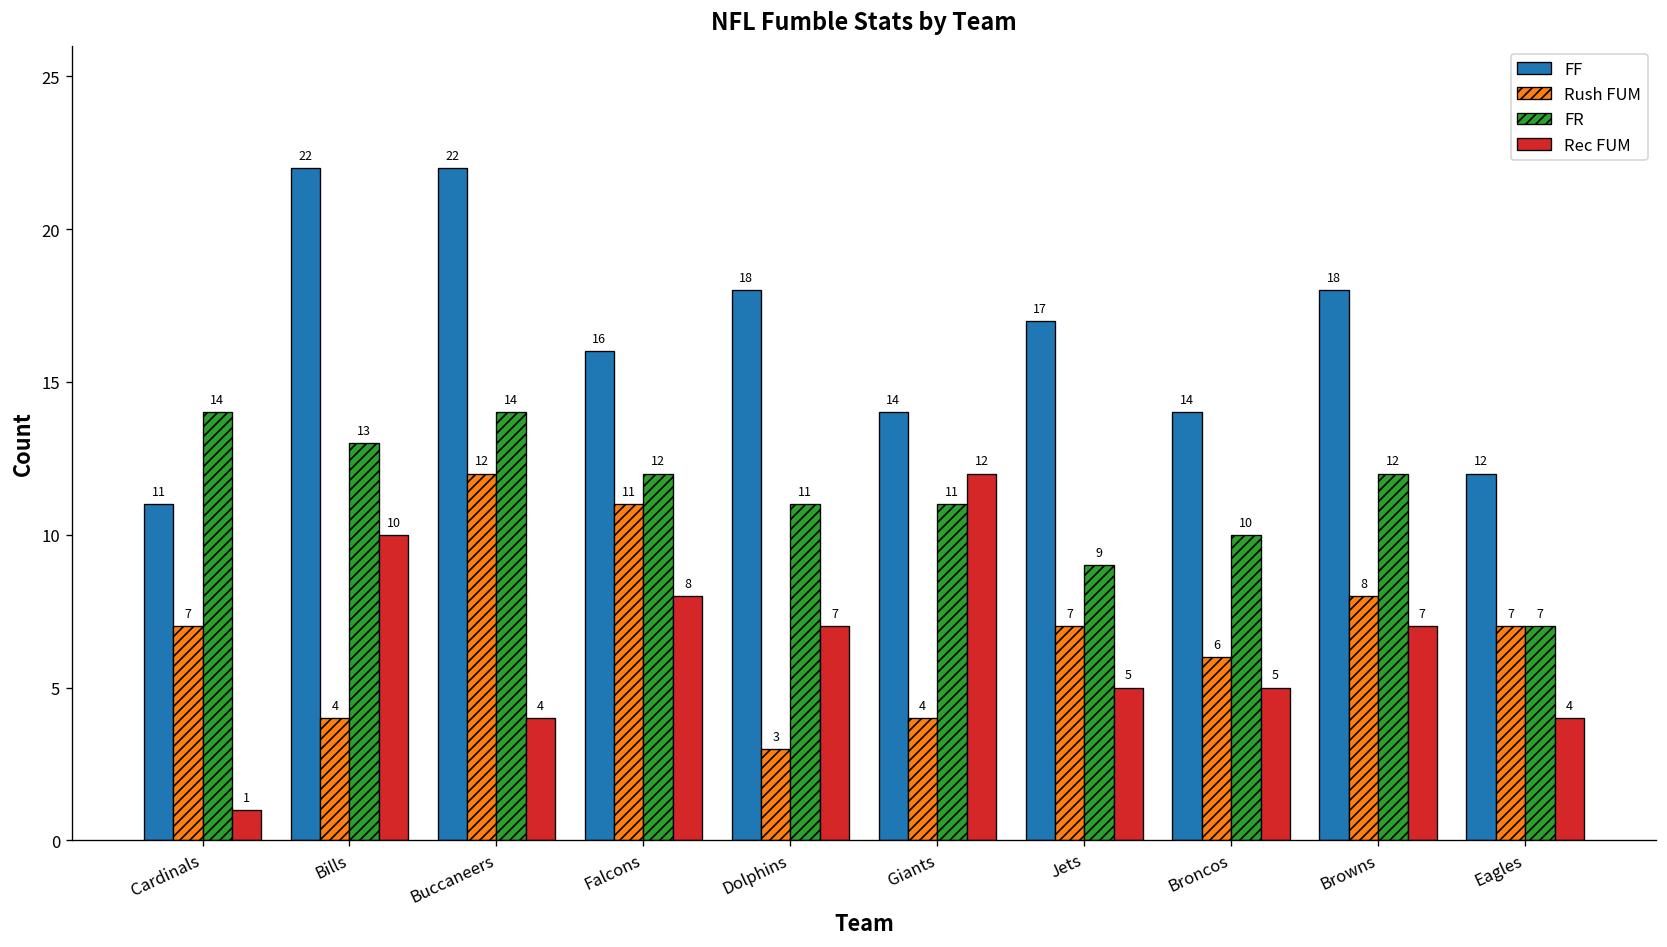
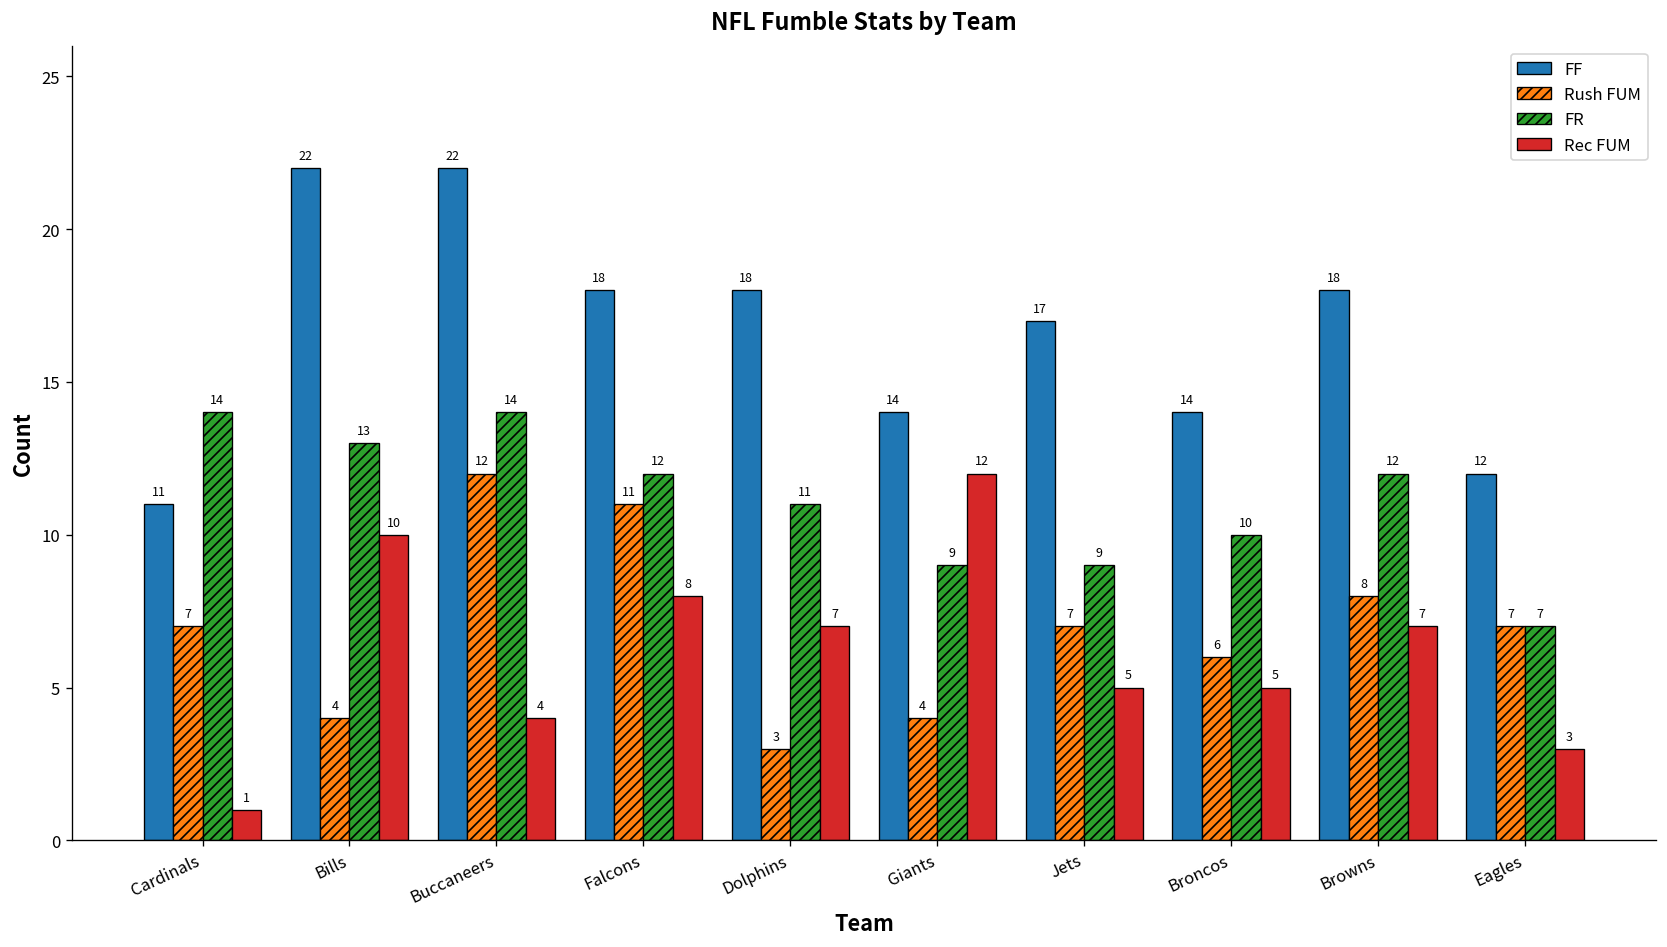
  {
    "FF": {
      "Cardinals": 11,
      "Bills": 22,
      "Buccaneers": 22,
-     "Falcons": 16,
+     "Falcons": 18,
      "Dolphins": 18,
      "Giants": 14,
      "Jets": 17,
      "Broncos": 14,
      "Browns": 18,
      "Eagles": 12
    },
    "Rush FUM": {
      "Cardinals": 7,
      "Bills": 4,
      "Buccaneers": 12,
      "Falcons": 11,
      "Dolphins": 3,
      "Giants": 4,
      "Jets": 7,
      "Broncos": 6,
      "Browns": 8,
      "Eagles": 7
    },
    "FR": {
      "Cardinals": 14,
      "Bills": 13,
      "Buccaneers": 14,
      "Falcons": 12,
      "Dolphins": 11,
-     "Giants": 11,
+     "Giants": 9,
      "Jets": 9,
      "Broncos": 10,
      "Browns": 12,
      "Eagles": 7
    },
    "Rec FUM": {
      "Cardinals": 1,
      "Bills": 10,
      "Buccaneers": 4,
      "Falcons": 8,
      "Dolphins": 7,
      "Giants": 12,
      "Jets": 5,
      "Broncos": 5,
      "Browns": 7,
-     "Eagles": 4
+     "Eagles": 3
    }
  }
